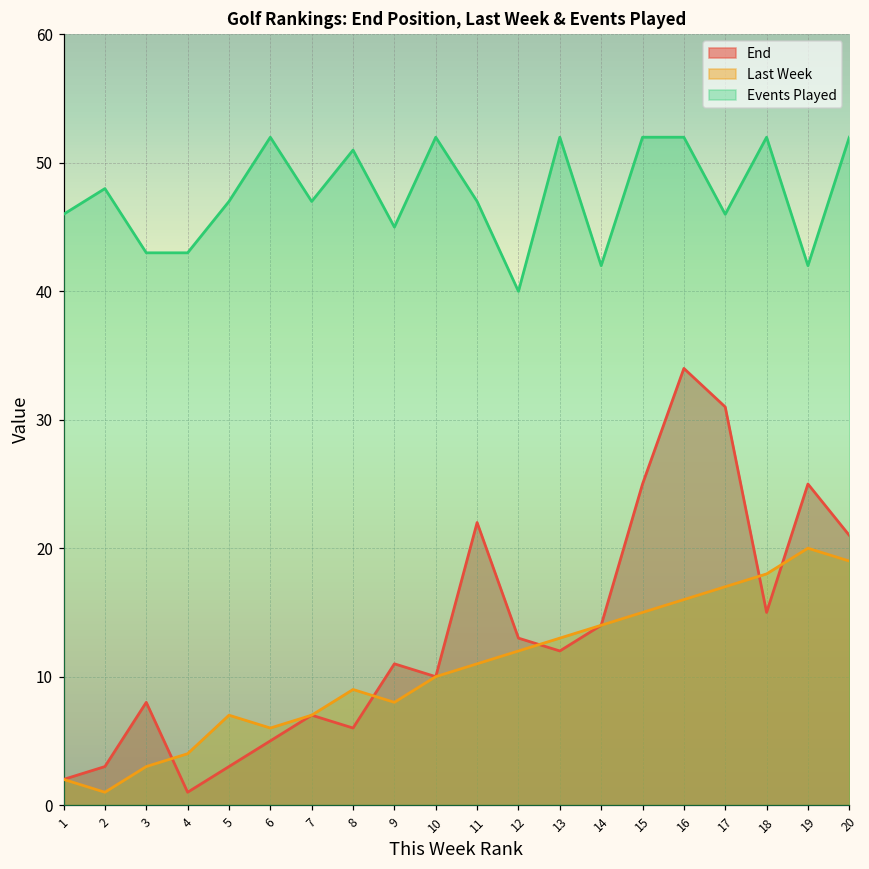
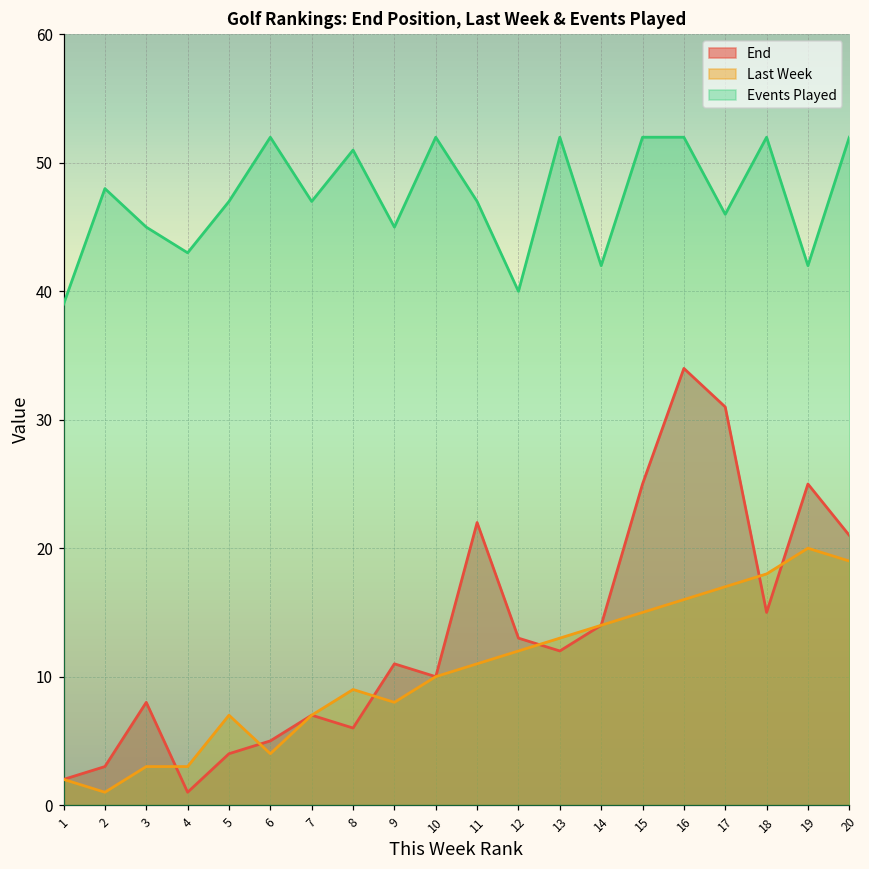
  {
    "End": {
      "2": 3,
      "3": 8,
      "4": 1,
-     "5": 3,
+     "5": 4,
      "6": 5,
      "8": 6,
      "9": 11,
      "11": 22,
      "12": 13,
      "13": 12,
      "15": 25,
      "16": 34,
      "17": 31,
      "18": 15,
      "19": 25,
      "20": 21
    },
    "Last Week": {
      "2": 1,
      "3": 3,
-     "4": 4,
+     "4": 3,
      "5": 7,
-     "6": 6,
+     "6": 4,
      "8": 9,
      "9": 8,
      "11": 11,
      "12": 12,
      "13": 13,
      "15": 15,
      "16": 16,
      "17": 17,
      "18": 18,
      "19": 20,
      "20": 19
    },
    "Events Played": {
-     "1": 46,
+     "1": 39,
      "2": 48,
-     "3": 43,
+     "3": 45,
      "4": 43,
      "5": 47,
      "6": 52,
      "7": 47,
      "8": 51,
      "9": 45,
      "10": 52,
      "11": 47,
      "12": 40,
      "13": 52,
      "14": 42,
      "15": 52,
      "16": 52,
      "17": 46,
      "18": 52,
      "19": 42,
      "20": 52
    }
  }
